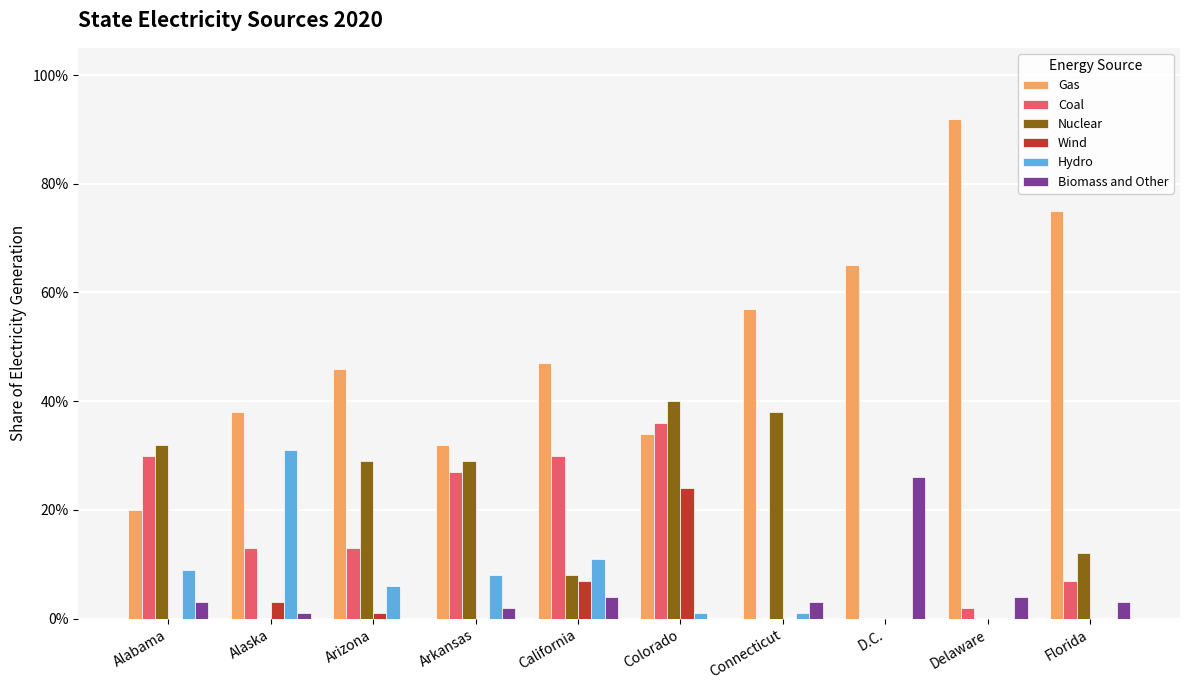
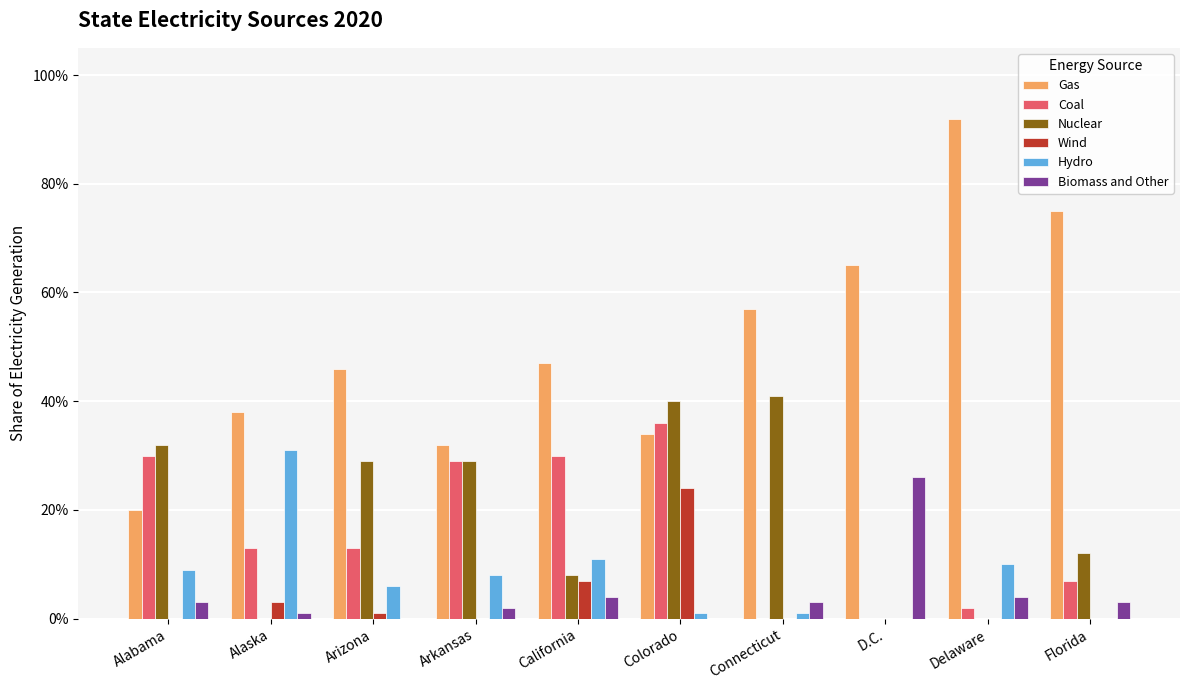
  {
    "Gas": {
      "Alabama": "20%",
      "Alaska": "38%",
      "Arizona": "46%",
      "Arkansas": "32%",
      "California": "47%",
      "Colorado": "34%",
      "Connecticut": "57%",
      "D.C.": "65%",
      "Delaware": "92%",
      "Florida": "75%"
    },
    "Coal": {
      "Alabama": "30%",
      "Alaska": "13%",
      "Arizona": "13%",
-     "Arkansas": "27%",
+     "Arkansas": "29%",
      "California": "30%",
      "Colorado": "36%",
      "Connecticut": "0%",
      "D.C.": "0%",
      "Delaware": "2%",
      "Florida": "7%"
    },
    "Nuclear": {
      "Alabama": "32%",
      "Alaska": "0%",
      "Arizona": "29%",
      "Arkansas": "29%",
      "California": "8%",
      "Colorado": "40%",
-     "Connecticut": "38%",
+     "Connecticut": "41%",
      "D.C.": "0%",
      "Delaware": "0%",
      "Florida": "12%"
    },
    "Wind": {
      "Alabama": "0%",
      "Alaska": "3%",
      "Arizona": "1%",
      "Arkansas": "0%",
      "California": "7%",
      "Colorado": "24%",
      "Connecticut": "0%",
      "D.C.": "0%",
      "Delaware": "0%",
      "Florida": "0%"
    },
    "Hydro": {
      "Alabama": "9%",
      "Alaska": "31%",
      "Arizona": "6%",
      "Arkansas": "8%",
      "California": "11%",
      "Colorado": "1%",
      "Connecticut": "1%",
      "D.C.": "0%",
-     "Delaware": "0%",
+     "Delaware": "10%",
      "Florida": "0%"
    },
    "Biomass and Other": {
      "Alabama": "3%",
      "Alaska": "1%",
      "Arizona": "0%",
      "Arkansas": "2%",
      "California": "4%",
      "Colorado": "0%",
      "Connecticut": "3%",
      "D.C.": "26%",
      "Delaware": "4%",
      "Florida": "3%"
    }
  }
